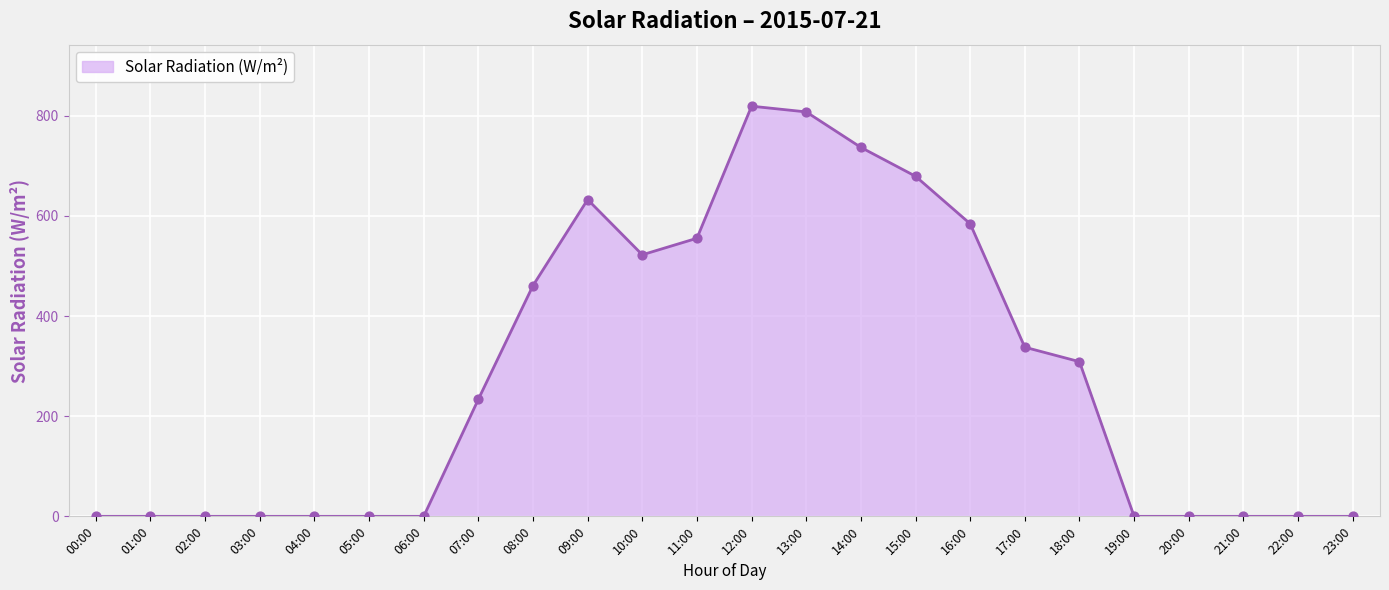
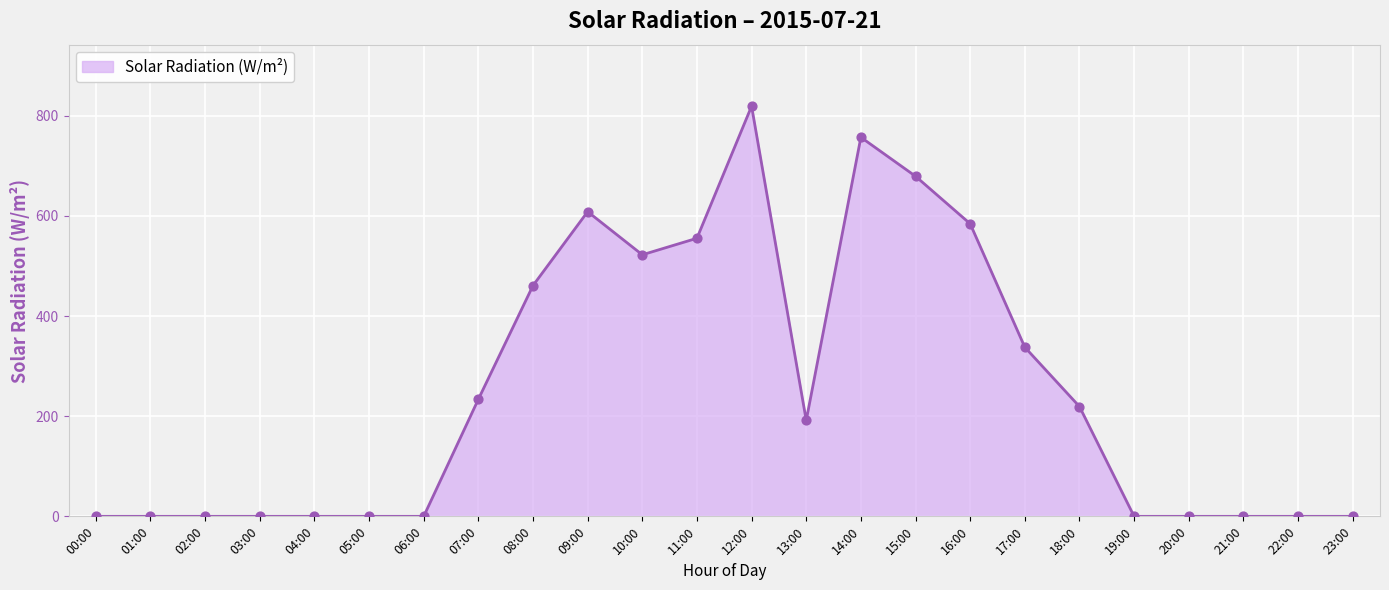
  {
    "00:00": 0,
    "01:00": 0,
    "02:00": 0,
    "03:00": 0,
    "04:00": 0,
    "05:00": 0,
    "06:00": 0,
    "07:00": 230,
    "08:00": 460,
-   "09:00": 630,
+   "09:00": 610,
    "10:00": 520,
    "11:00": 560,
    "12:00": 820,
-   "13:00": 810,
-   "14:00": 740,
+   "13:00": 190,
+   "14:00": 760,
    "15:00": 680,
    "16:00": 580,
    "17:00": 340,
-   "18:00": 310,
+   "18:00": 220,
    "19:00": 0,
    "20:00": 0,
    "21:00": 0,
    "22:00": 0,
    "23:00": 0
  }
